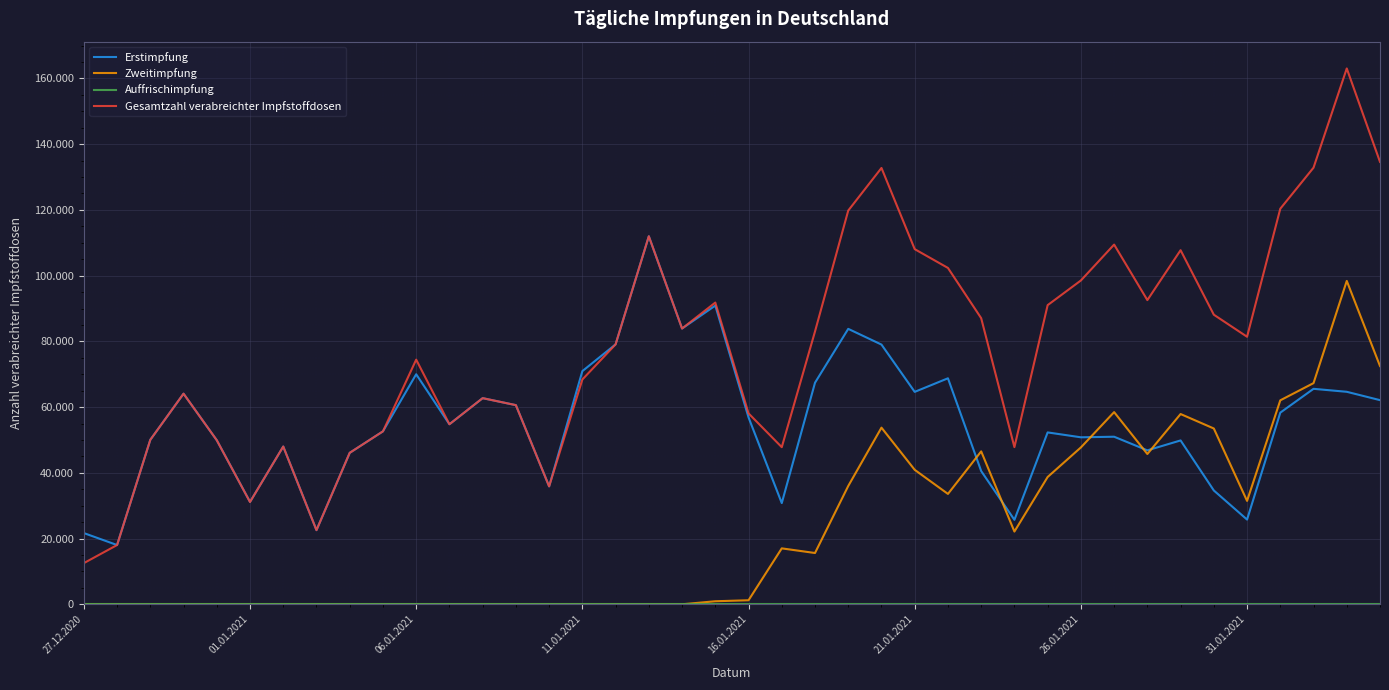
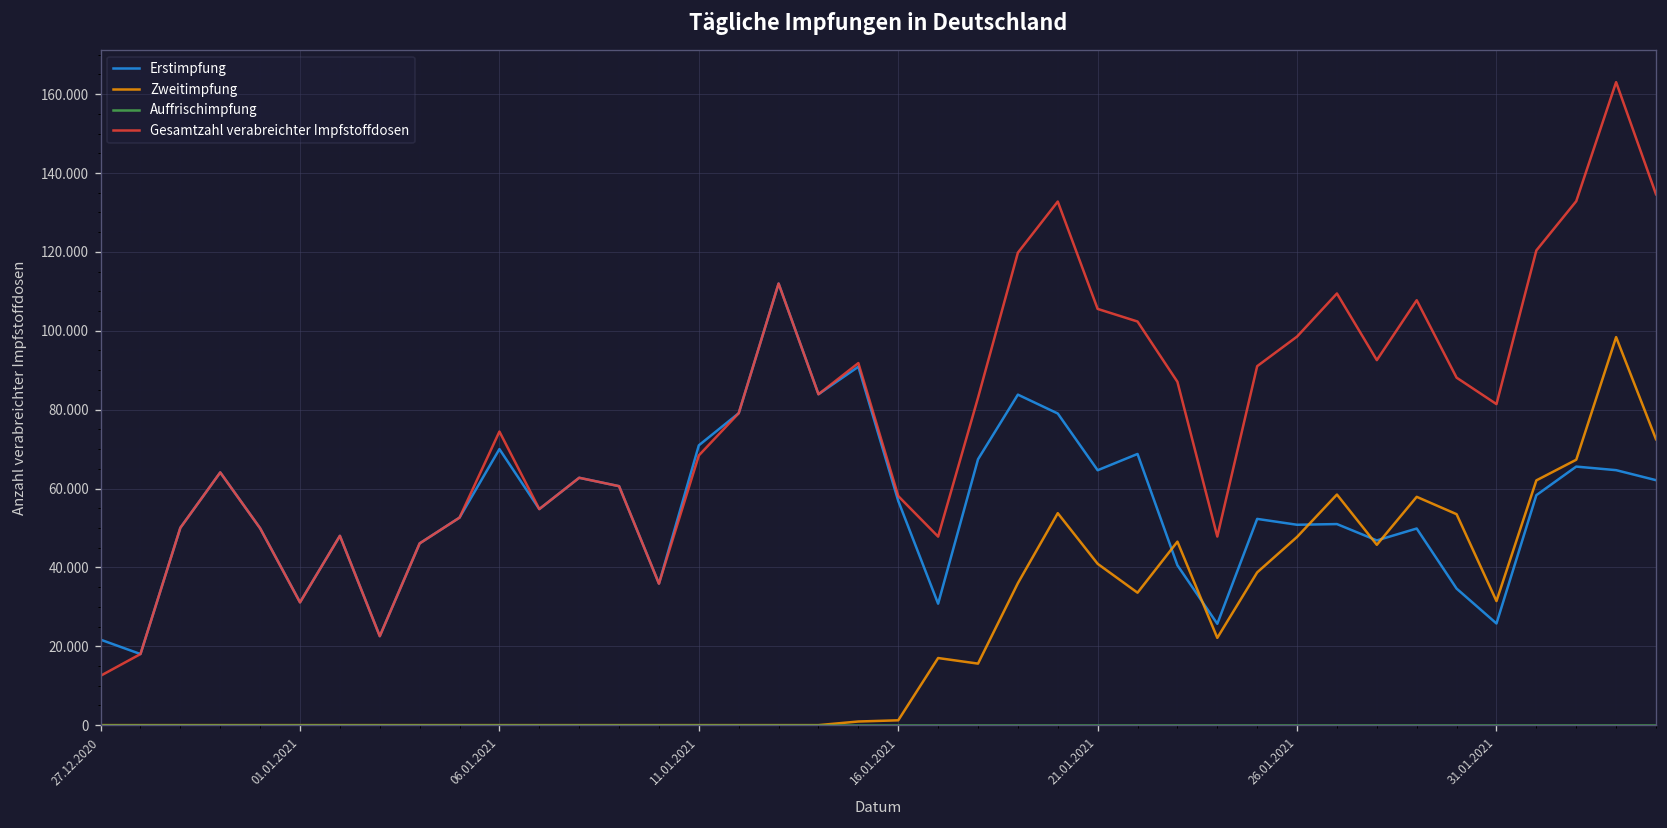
  {
    "Erstimpfung": {
      "27.12.2020": 22,
      "06.01.2021": 70,
      "11.01.2021": 71,
      "16.01.2021": 57,
      "21.01.2021": 65,
      "26.01.2021": 51,
      "31.01.2021": 26
    },
    "Zweitimpfung": {
      "16.01.2021": 1,
      "21.01.2021": 41,
      "26.01.2021": 48,
      "31.01.2021": 31
    },
    "Auffrischimpfung": {
      "16.01.2021": 0,
      "21.01.2021": 0,
      "26.01.2021": 0,
      "31.01.2021": 0
    },
    "Gesamtzahl verabreichter Impfstoffdosen": {
      "27.12.2020": 13,
      "06.01.2021": 74,
      "11.01.2021": 68,
      "16.01.2021": 58,
-     "21.01.2021": 108,
+     "21.01.2021": 106,
      "26.01.2021": 99,
      "31.01.2021": 81
    }
  }
